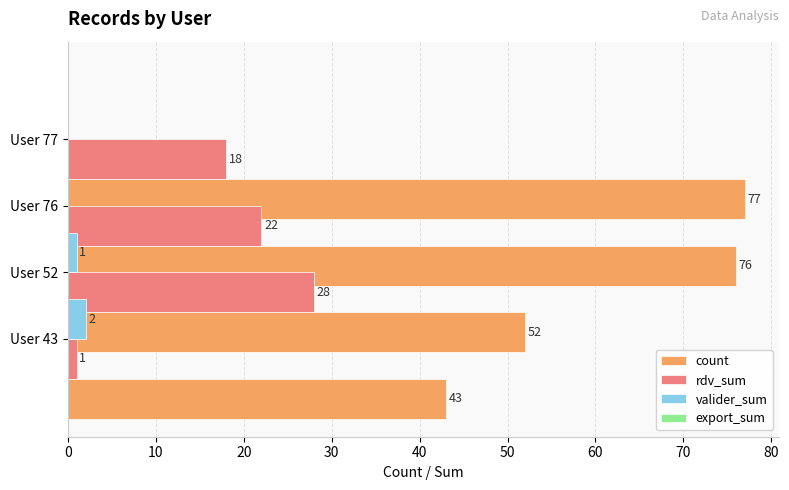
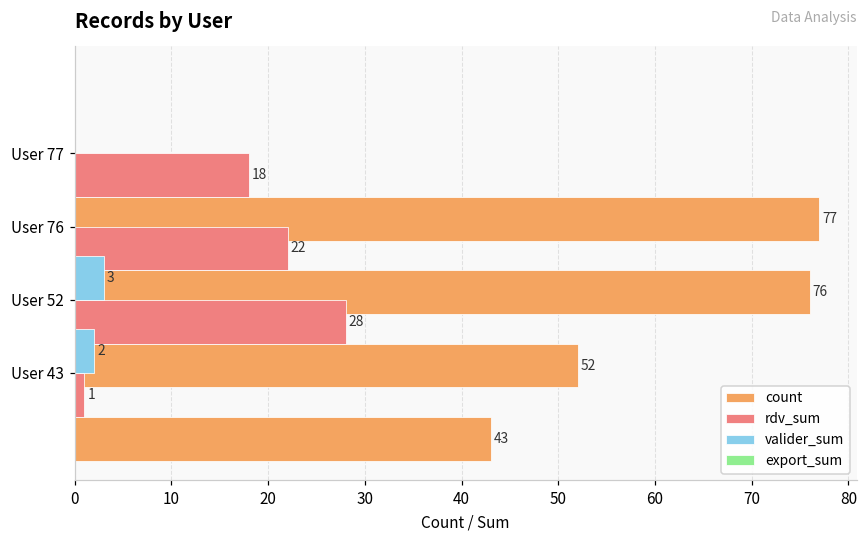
  {
    "valider_sum": {
-     "User 52": 1
+     "User 52": 3
    }
  }
